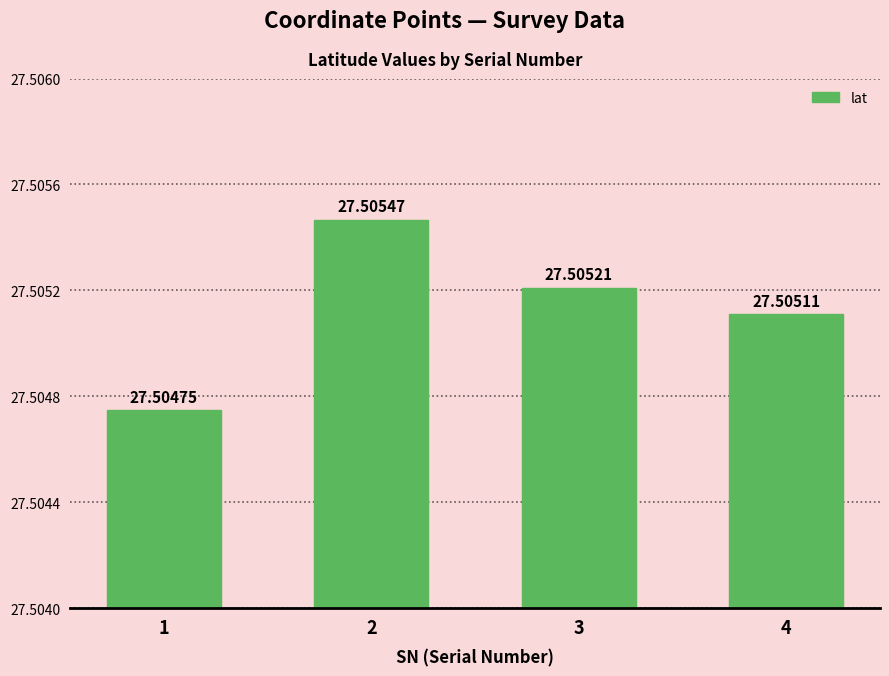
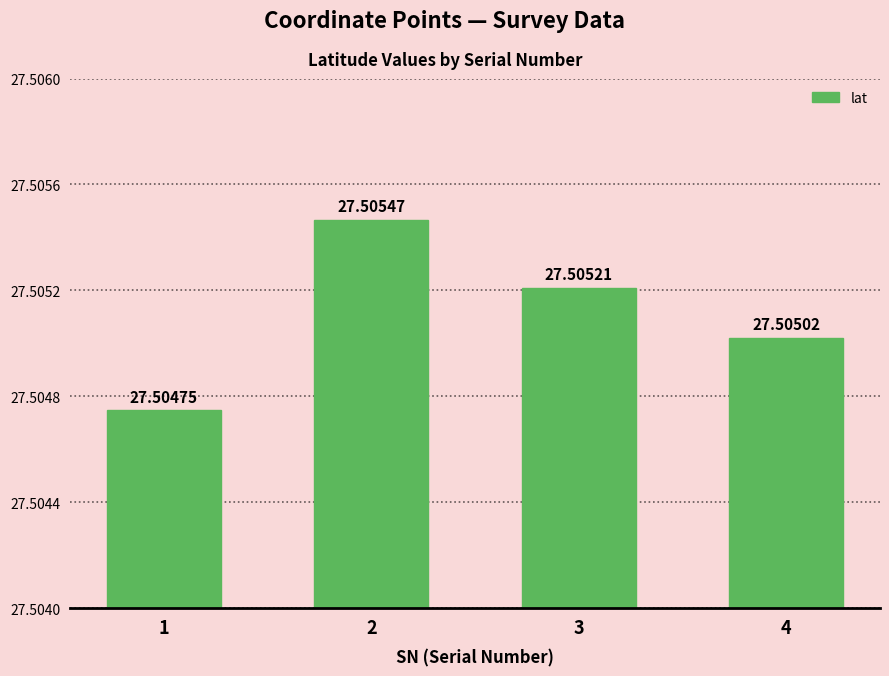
  {
    "1": 27.50475,
    "2": 27.50547,
    "3": 27.50521,
-   "4": 27.50511
+   "4": 27.50502
  }
